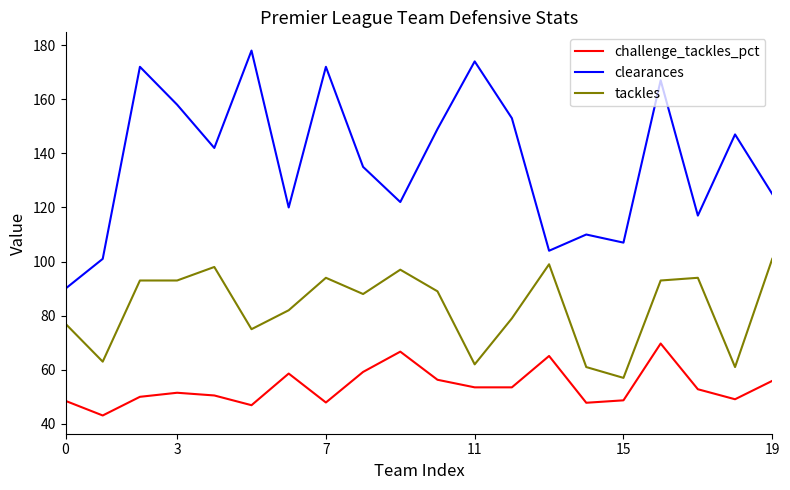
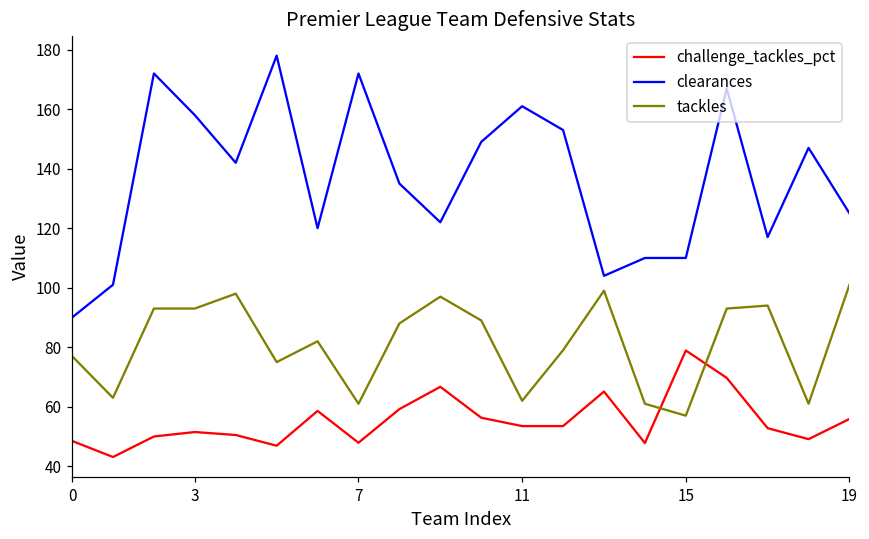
  {
    "challenge_tackles_pct": {
      "0": 49,
      "3": 52,
      "7": 48,
      "11": 54,
-     "15": 49,
+     "15": 79,
      "19": 56
    },
    "clearances": {
      "0": 90,
      "3": 158,
      "7": 172,
-     "11": 174,
-     "15": 107,
+     "11": 161,
+     "15": 110,
      "19": 125
    },
    "tackles": {
      "0": 77,
      "3": 93,
-     "7": 94,
+     "7": 61,
      "11": 62,
      "15": 57,
      "19": 101
    }
  }
